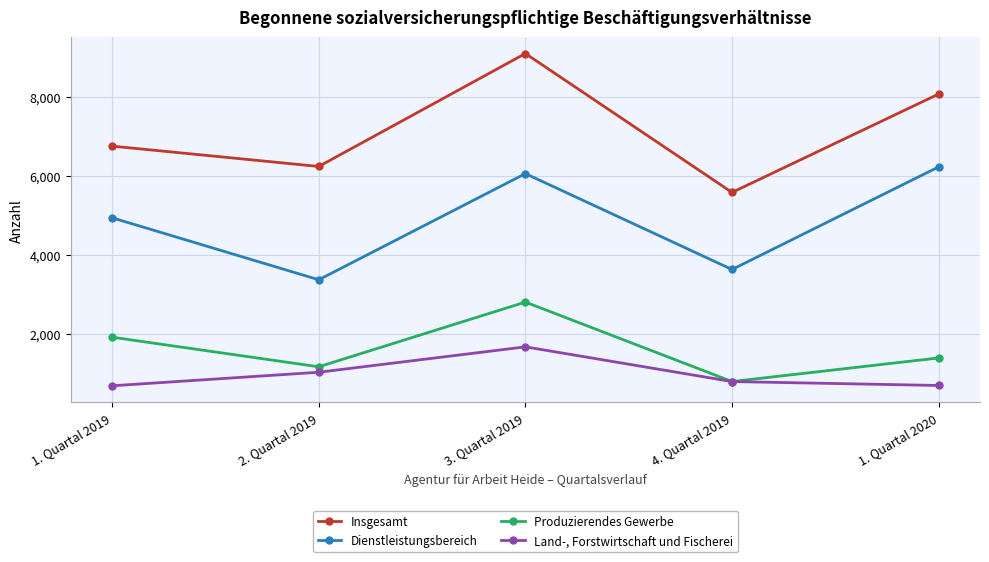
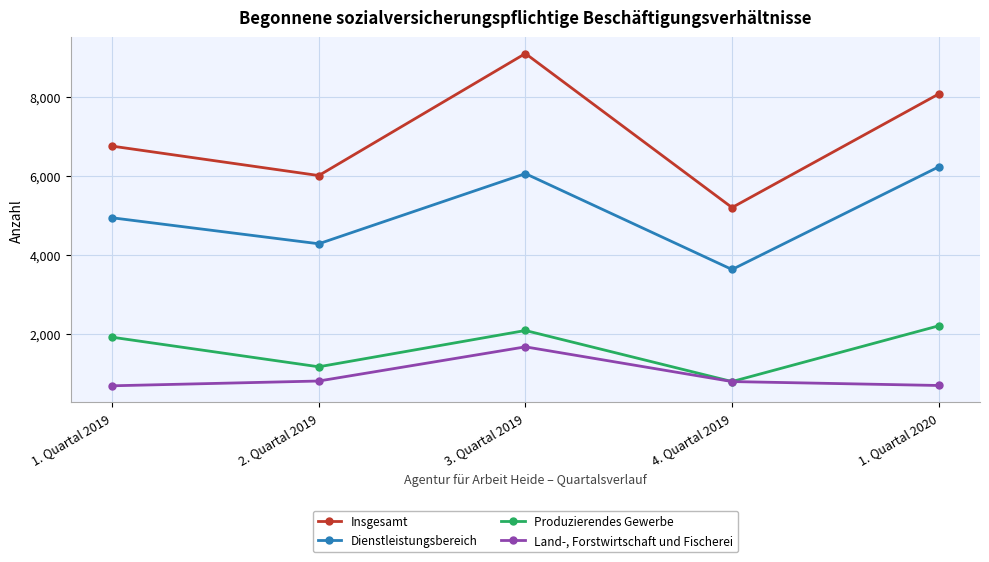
  {
    "Insgesamt": {
      "1. Quartal 2019": "6,700",
-     "2. Quartal 2019": "6,200",
+     "2. Quartal 2019": "6,000",
      "3. Quartal 2019": "9,100",
-     "4. Quartal 2019": "5,600",
+     "4. Quartal 2019": "5,200",
      "1. Quartal 2020": "8,100"
    },
    "Dienstleistungsbereich": {
      "1. Quartal 2019": "4,900",
-     "2. Quartal 2019": "3,400",
+     "2. Quartal 2019": "4,300",
      "3. Quartal 2019": "6,000",
      "4. Quartal 2019": "3,600",
      "1. Quartal 2020": "6,200"
    },
    "Produzierendes Gewerbe": {
      "1. Quartal 2019": "1,900",
      "2. Quartal 2019": "1,200",
-     "3. Quartal 2019": "2,800",
-     "1. Quartal 2020": "1,400"
+     "3. Quartal 2019": "2,100",
+     "1. Quartal 2020": "2,200"
    },
    "Land-, Forstwirtschaft und Fischerei": {
      "1. Quartal 2019": "700",
-     "2. Quartal 2019": "1,000",
+     "2. Quartal 2019": "800",
      "3. Quartal 2019": "1,700",
      "1. Quartal 2020": "700"
    }
  }
